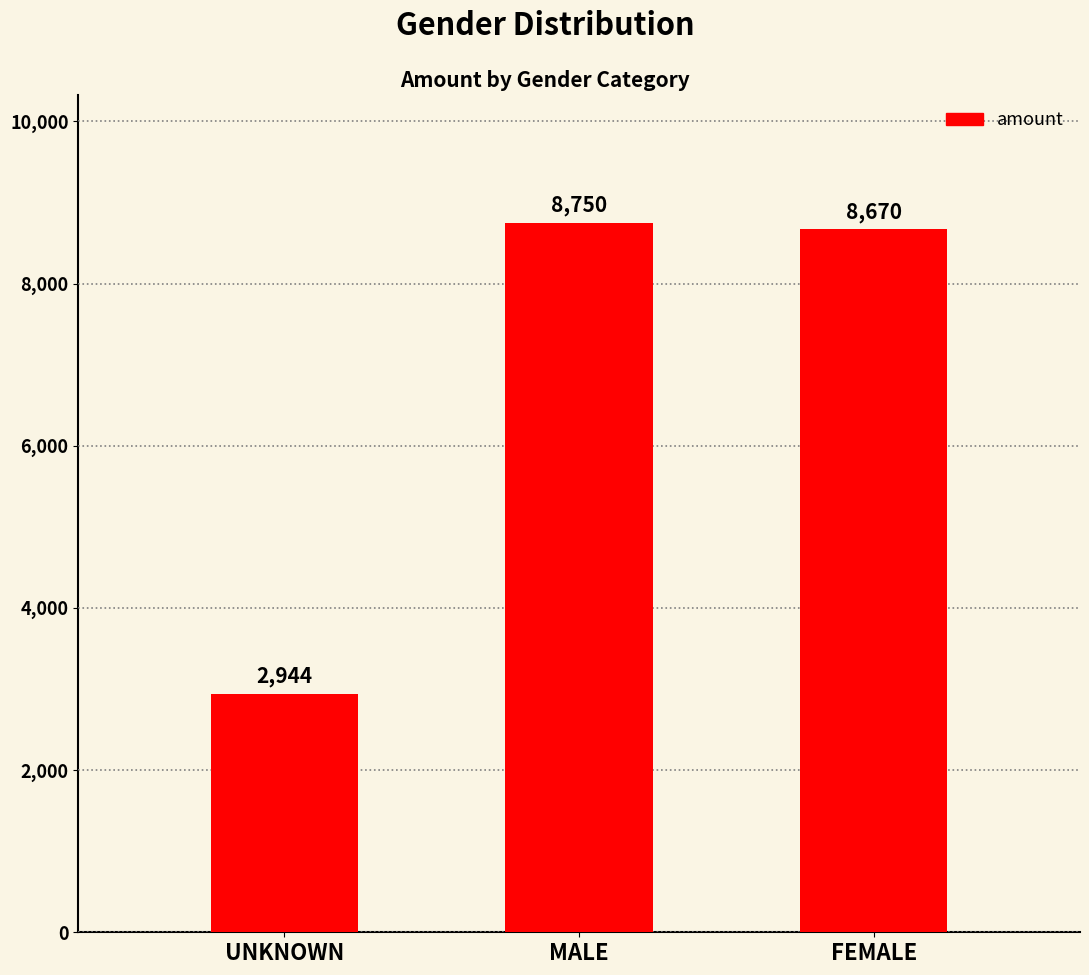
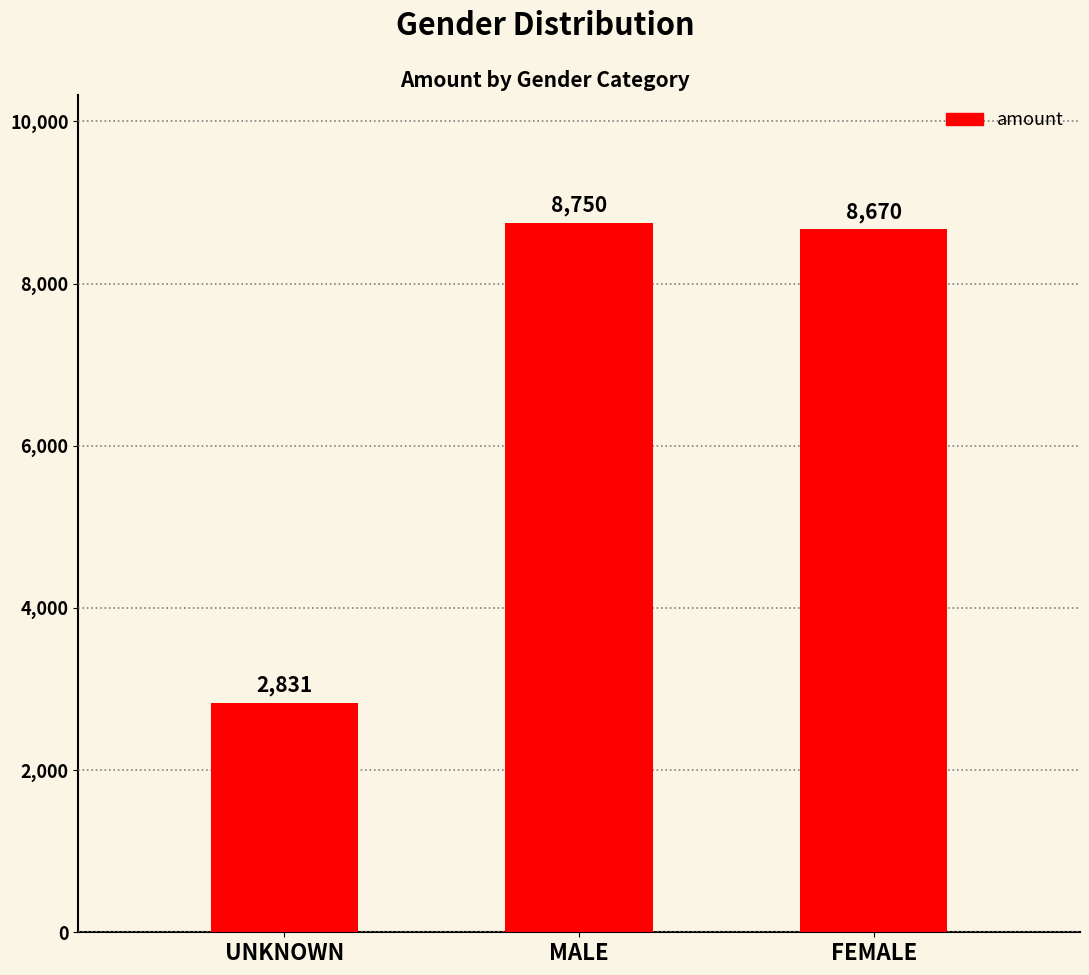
  {
-   "UNKNOWN": "2,944",
+   "UNKNOWN": "2,831",
    "MALE": "8,750",
    "FEMALE": "8,670"
  }
